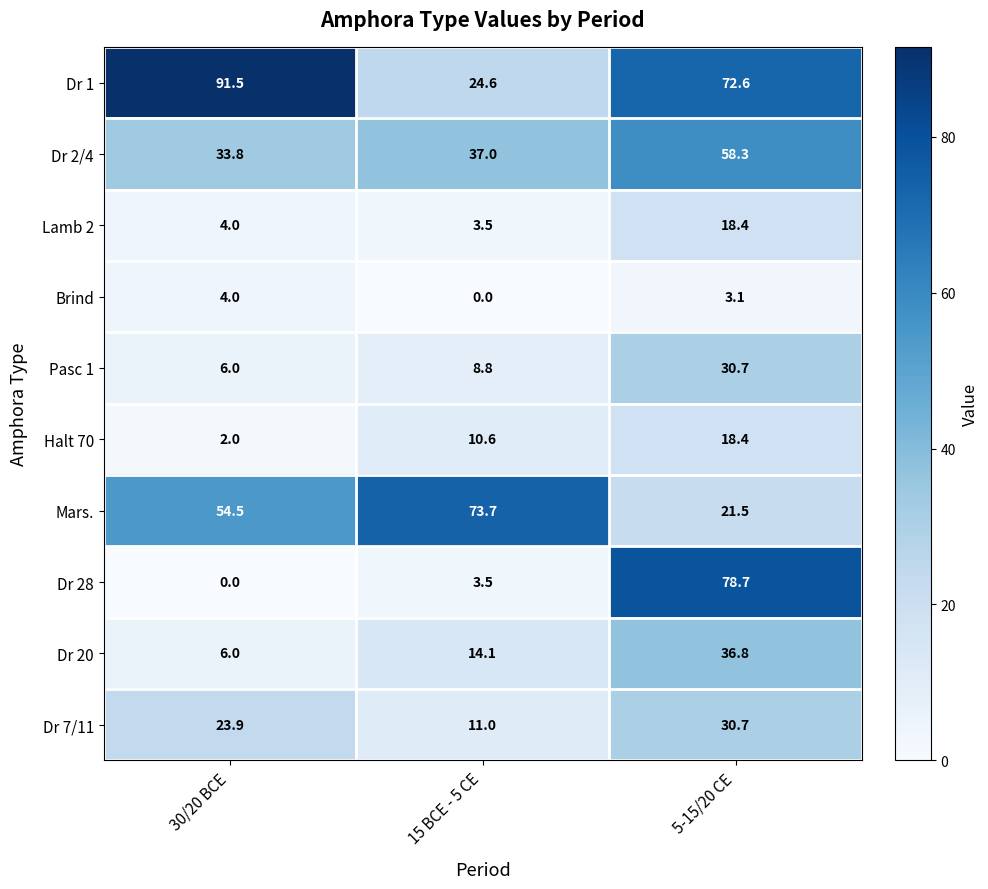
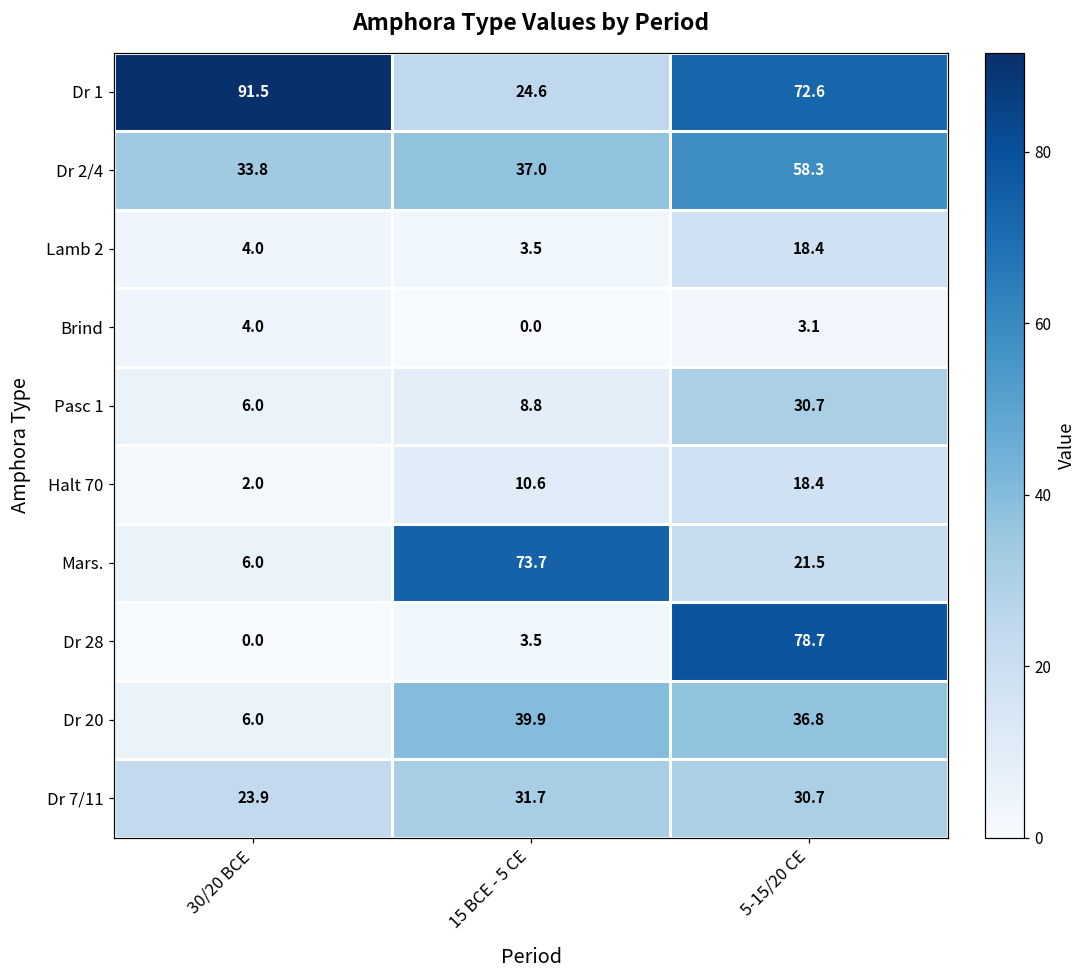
  {
    "Dr 1": {
      "30/20 BCE": 91.5,
      "15 BCE - 5 CE": 24.6,
      "5-15/20 CE": 72.6
    },
    "Dr 2/4": {
      "30/20 BCE": 33.8,
      "15 BCE - 5 CE": 37.0,
      "5-15/20 CE": 58.3
    },
    "Lamb 2": {
      "30/20 BCE": 4.0,
      "15 BCE - 5 CE": 3.5,
      "5-15/20 CE": 18.4
    },
    "Brind": {
      "30/20 BCE": 4.0,
      "15 BCE - 5 CE": 0.0,
      "5-15/20 CE": 3.1
    },
    "Pasc 1": {
      "30/20 BCE": 6.0,
      "15 BCE - 5 CE": 8.8,
      "5-15/20 CE": 30.7
    },
    "Halt 70": {
      "30/20 BCE": 2.0,
      "15 BCE - 5 CE": 10.6,
      "5-15/20 CE": 18.4
    },
    "Mars.": {
-     "30/20 BCE": 54.5,
+     "30/20 BCE": 6.0,
      "15 BCE - 5 CE": 73.7,
      "5-15/20 CE": 21.5
    },
    "Dr 28": {
      "30/20 BCE": 0.0,
      "15 BCE - 5 CE": 3.5,
      "5-15/20 CE": 78.7
    },
    "Dr 20": {
      "30/20 BCE": 6.0,
-     "15 BCE - 5 CE": 14.1,
+     "15 BCE - 5 CE": 39.9,
      "5-15/20 CE": 36.8
    },
    "Dr 7/11": {
      "30/20 BCE": 23.9,
-     "15 BCE - 5 CE": 11.0,
+     "15 BCE - 5 CE": 31.7,
      "5-15/20 CE": 30.7
    }
  }
